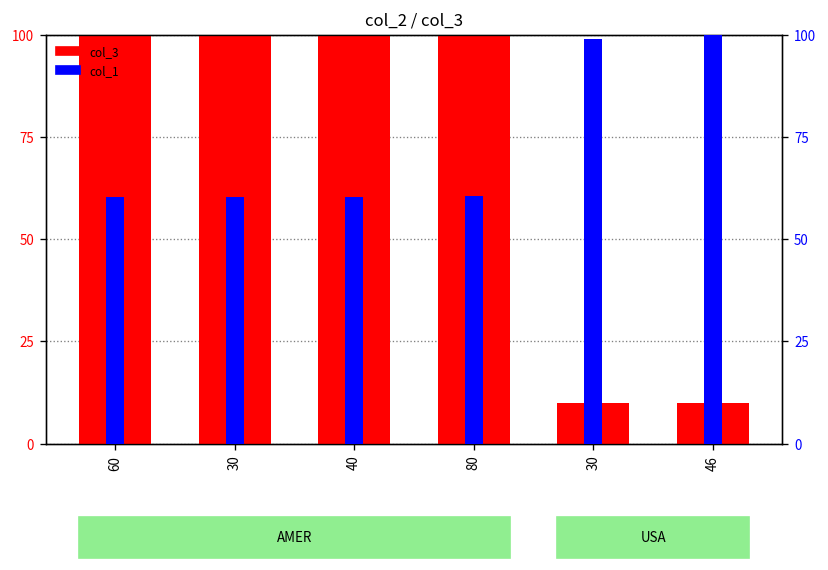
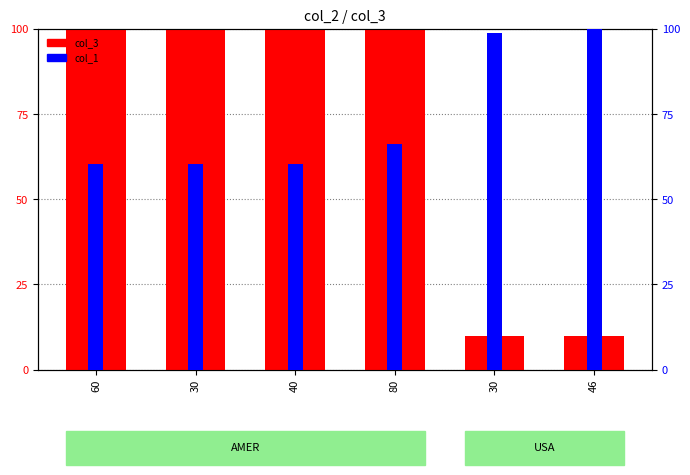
  {
    "col_3": {
      "60": 100,
      "40": 100,
      "80": 100,
      "46": 10
    },
    "col_1": {
      "60": 60,
      "40": 60,
-     "80": 61,
+     "80": 66,
      "46": 100
    }
  }
